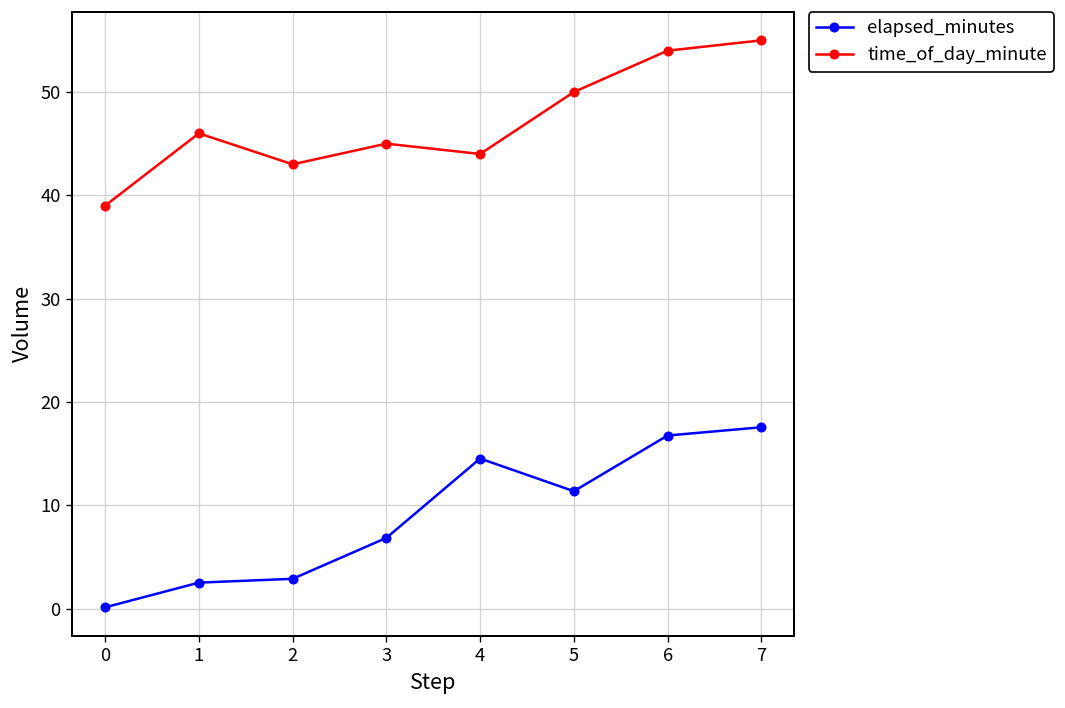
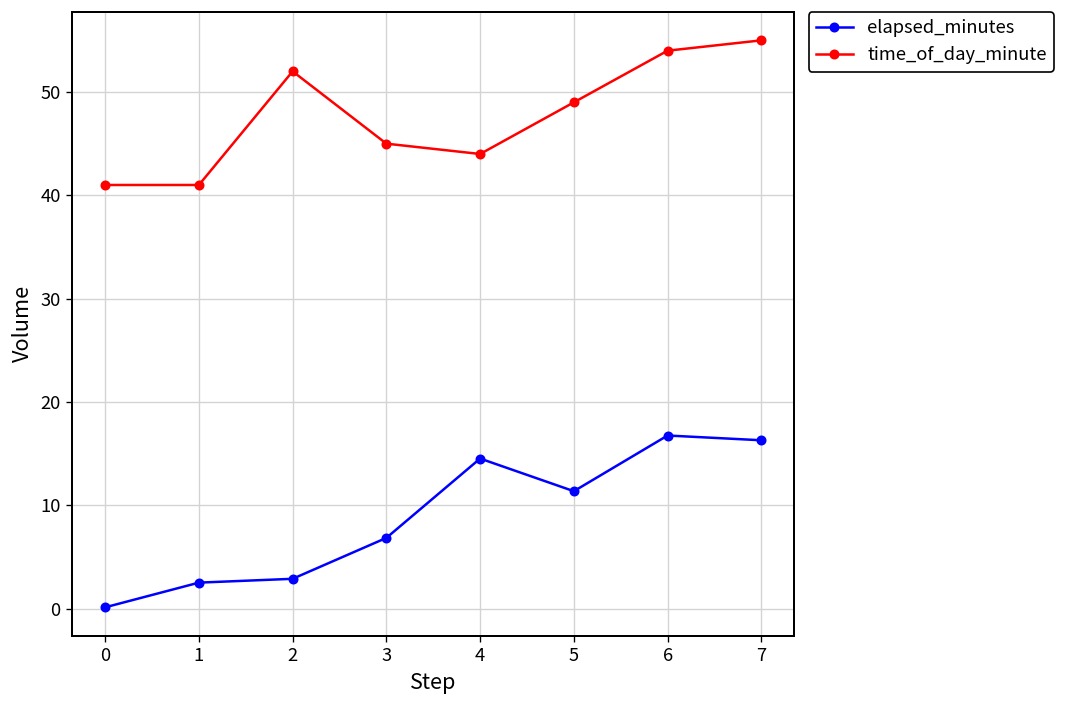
  {
    "elapsed_minutes": {
      "0": 0,
      "1": 3,
      "2": 3,
      "3": 7,
      "4": 15,
      "5": 11,
      "6": 17,
-     "7": 18
+     "7": 16
    },
    "time_of_day_minute": {
-     "0": 39,
-     "1": 46,
-     "2": 43,
+     "0": 41,
+     "1": 41,
+     "2": 52,
      "3": 45,
      "4": 44,
-     "5": 50,
+     "5": 49,
      "6": 54,
      "7": 55
    }
  }
